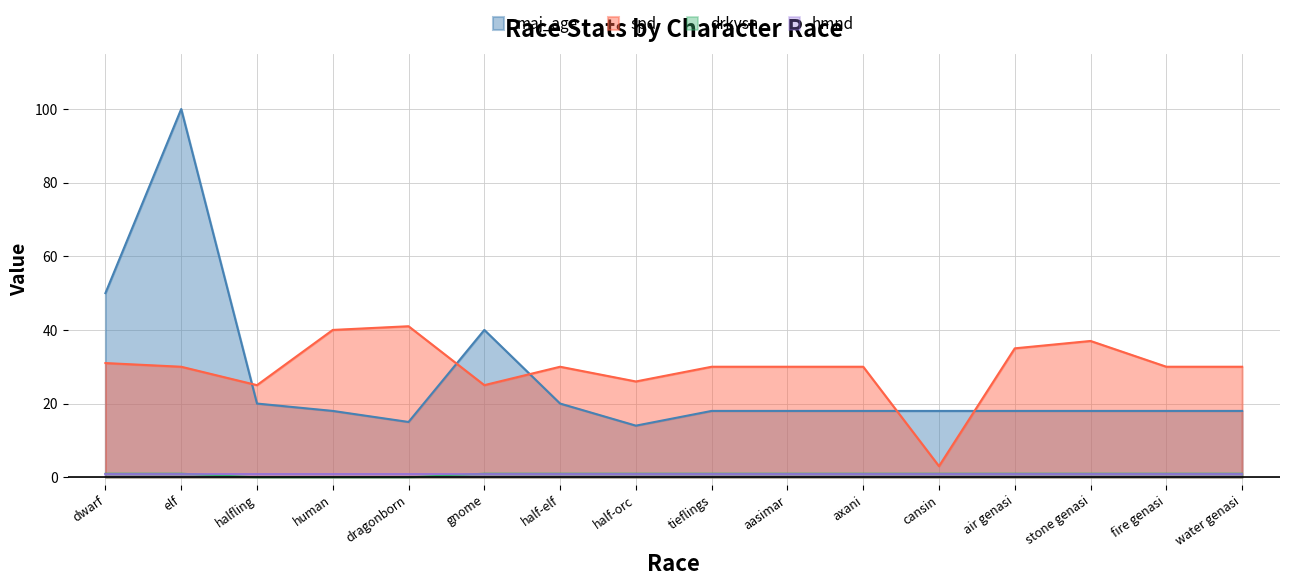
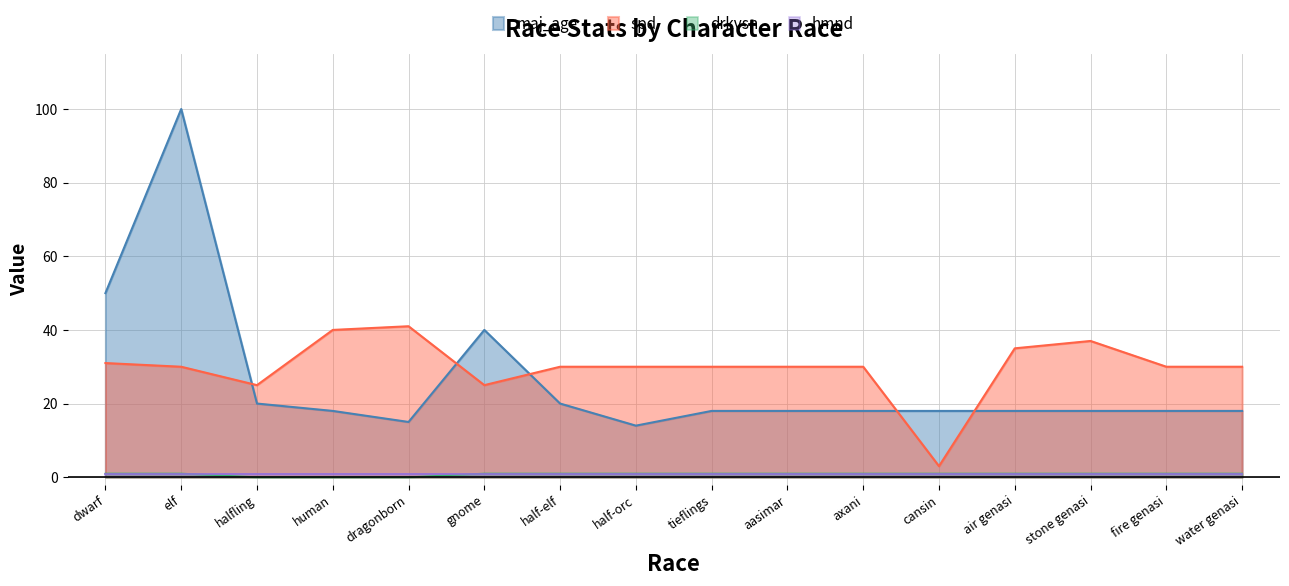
  {
    "spd": {
      "dwarf": 31,
      "elf": 30,
      "halfling": 25,
      "human": 40,
      "dragonborn": 41,
      "gnome": 25,
      "half-elf": 30,
-     "half-orc": 26,
+     "half-orc": 30,
      "tieflings": 30,
      "aasimar": 30,
      "axani": 30,
      "cansin": 3,
      "air genasi": 35,
      "stone genasi": 37,
      "fire genasi": 30,
      "water genasi": 30
    },
    "hmnd": {
      "halfling": 1,
      "human": 1,
      "dragonborn": 1
    }
  }
